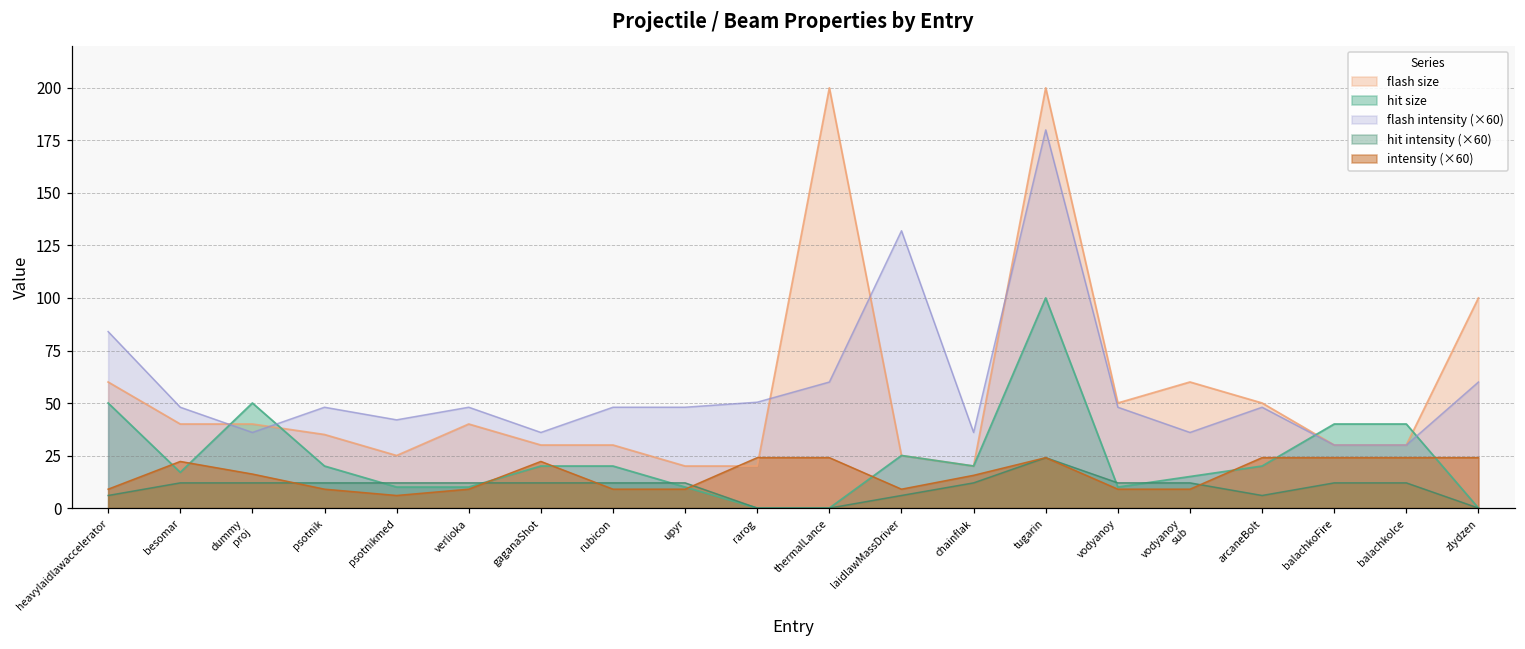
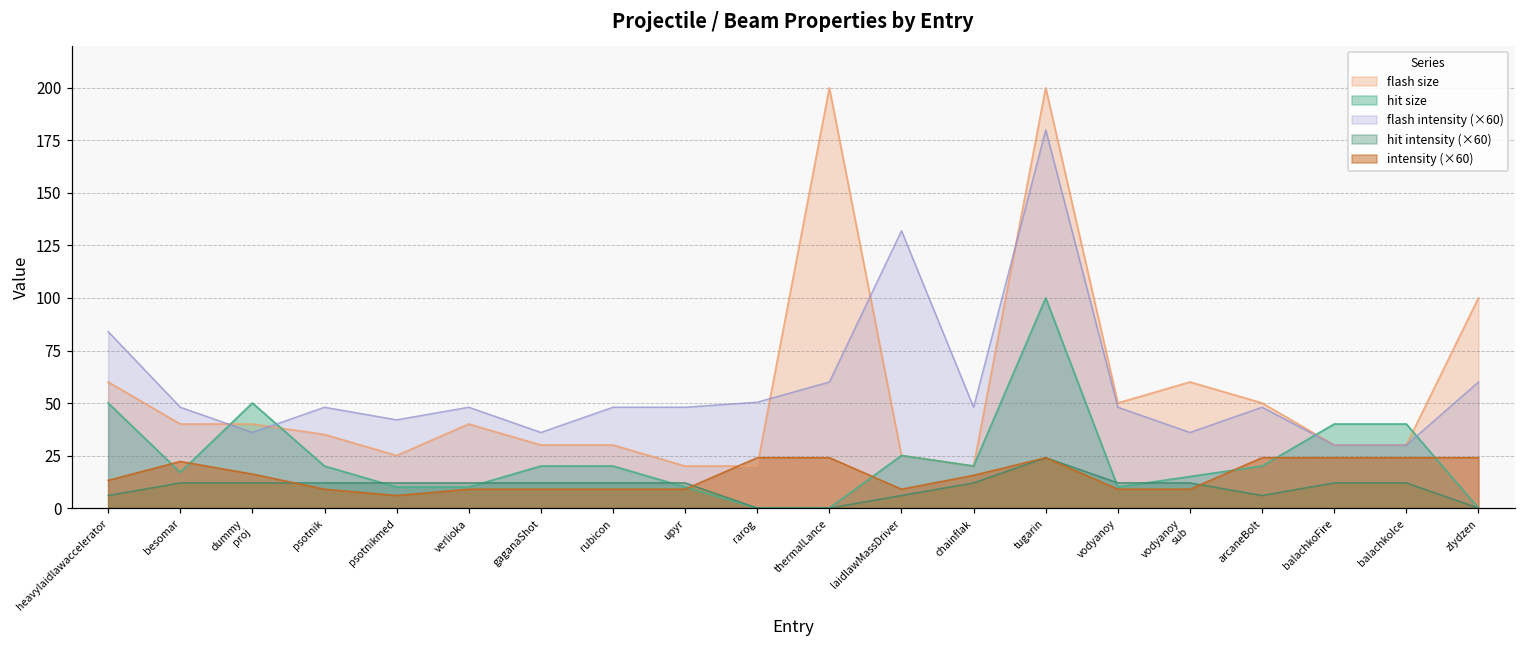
  {
    "flash size": {
      "heavylaidlawaccelerator": 60,
      "besomar": 40,
      "dummy proj": 40,
      "psotnik": 35,
      "psotnikmed": 25,
      "verlioka": 40,
      "gaganaShot": 30,
      "rubicon": 30,
      "upyr": 20,
      "rarog": 20,
      "thermalLance": 200,
      "tugarin": 200,
      "vodyanoy": 50,
      "vodyanoy sub": 60,
      "arcaneBolt": 50,
      "zlydzen": 100
    },
    "flash intensity (×60)": {
      "heavylaidlawaccelerator": 84,
      "besomar": 48,
      "dummy proj": 36,
      "psotnik": 48,
      "psotnikmed": 42,
      "verlioka": 48,
      "gaganaShot": 36,
      "rubicon": 48,
      "upyr": 48,
      "rarog": 50,
      "thermalLance": 60,
      "laidlawMassDriver": 132,
-     "chainflak": 36,
+     "chainflak": 48,
      "tugarin": 180,
      "vodyanoy": 48,
      "vodyanoy sub": 36,
      "arcaneBolt": 48,
      "zlydzen": 60
    },
    "intensity (×60)": {
-     "heavylaidlawaccelerator": 9,
+     "heavylaidlawaccelerator": 13,
      "besomar": 22,
      "dummy proj": 16,
      "psotnik": 9,
      "psotnikmed": 6,
-     "gaganaShot": 22,
+     "gaganaShot": 9,
      "rubicon": 9,
      "rarog": 24,
      "thermalLance": 24,
      "laidlawMassDriver": 9,
      "chainflak": 16,
      "vodyanoy sub": 9,
      "arcaneBolt": 24,
      "balachkoFire": 24,
      "balachkoIce": 24,
      "zlydzen": 24
    }
  }
